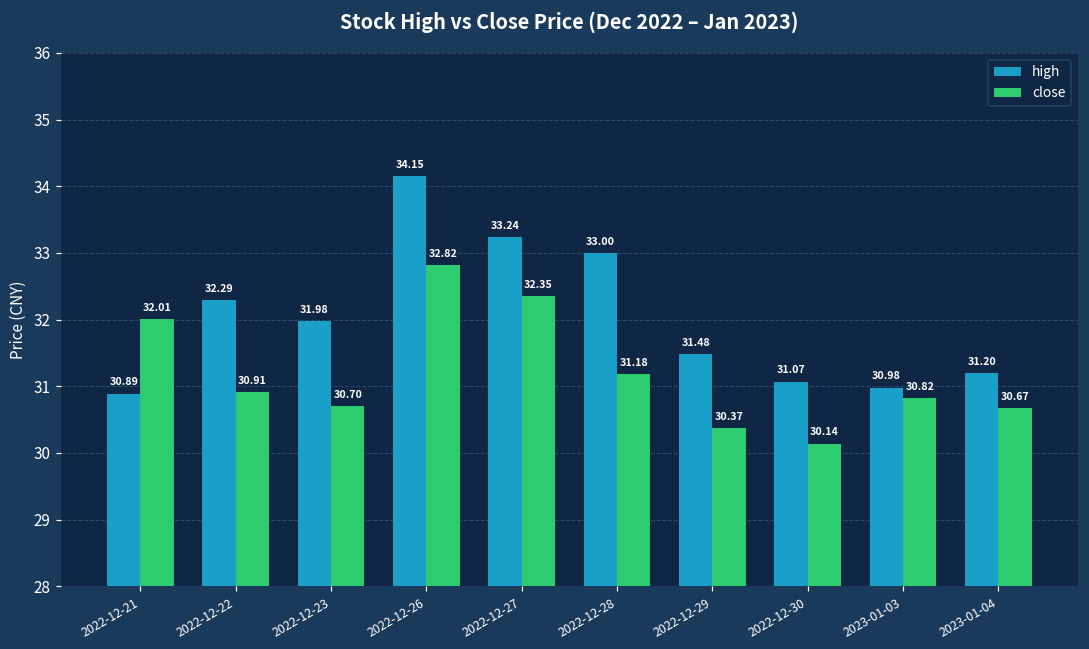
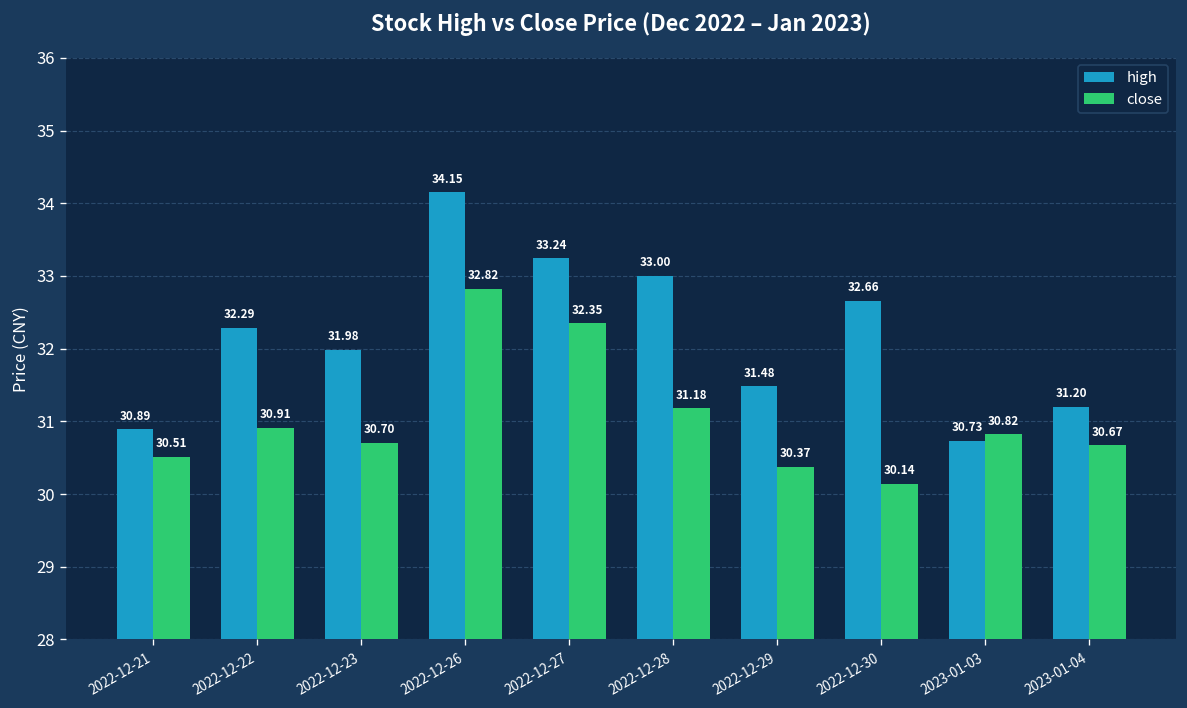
  {
    "high": {
      "2022-12-21": 30.89,
      "2022-12-22": 32.29,
      "2022-12-23": 31.98,
      "2022-12-26": 34.15,
      "2022-12-27": 33.24,
      "2022-12-28": 33.00,
      "2022-12-29": 31.48,
-     "2022-12-30": 31.07,
-     "2023-01-03": 30.98,
+     "2022-12-30": 32.66,
+     "2023-01-03": 30.73,
      "2023-01-04": 31.20
    },
    "close": {
-     "2022-12-21": 32.01,
+     "2022-12-21": 30.51,
      "2022-12-22": 30.91,
      "2022-12-23": 30.70,
      "2022-12-26": 32.82,
      "2022-12-27": 32.35,
      "2022-12-28": 31.18,
      "2022-12-29": 30.37,
      "2022-12-30": 30.14,
      "2023-01-03": 30.82,
      "2023-01-04": 30.67
    }
  }
